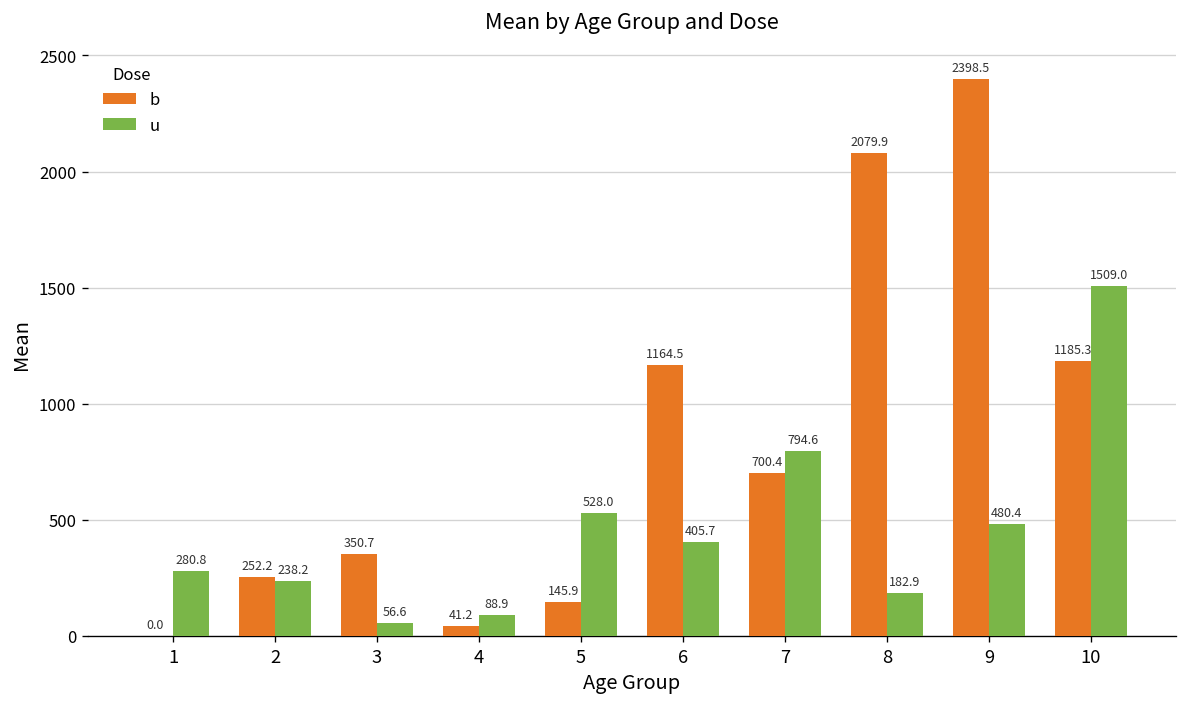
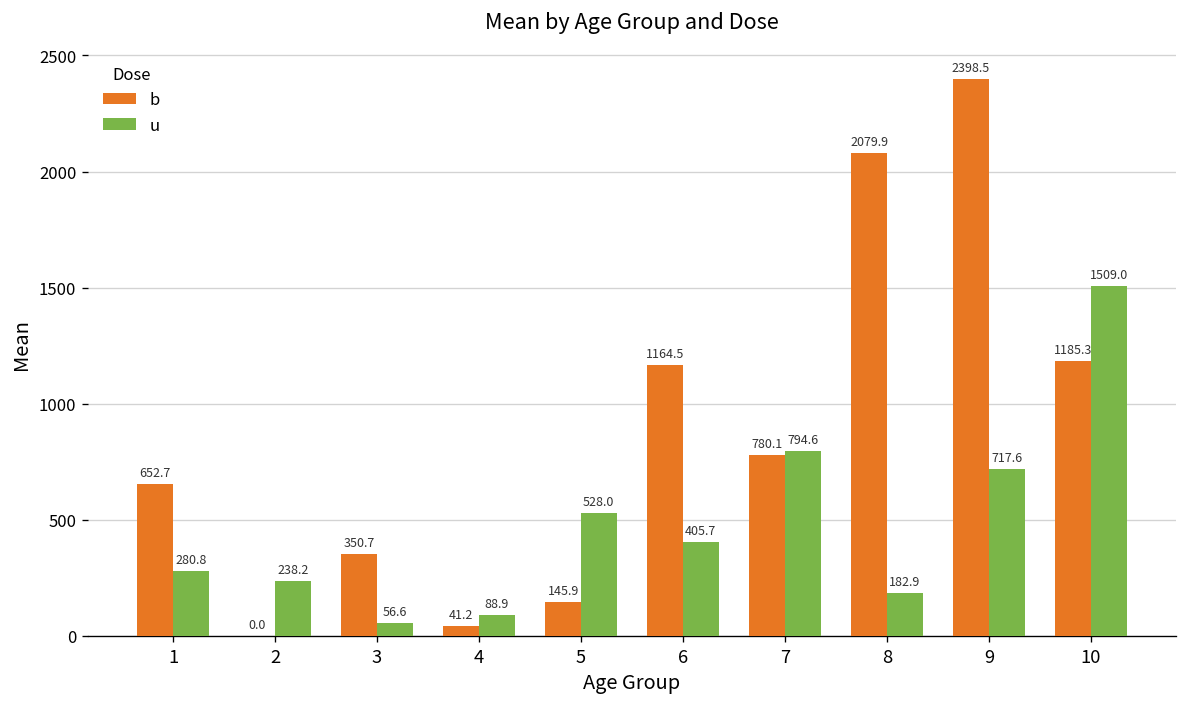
  {
    "b": {
-     "1": 0.0,
-     "2": 252.2,
+     "1": 652.7,
+     "2": 0.0,
      "3": 350.7,
      "4": 41.2,
      "5": 145.9,
      "6": 1164.5,
-     "7": 700.4,
+     "7": 780.1,
      "8": 2079.9,
      "9": 2398.5,
      "10": 1185.3
    },
    "u": {
      "1": 280.8,
      "2": 238.2,
      "3": 56.6,
      "4": 88.9,
      "5": 528.0,
      "6": 405.7,
      "7": 794.6,
      "8": 182.9,
-     "9": 480.4,
+     "9": 717.6,
      "10": 1509.0
    }
  }
